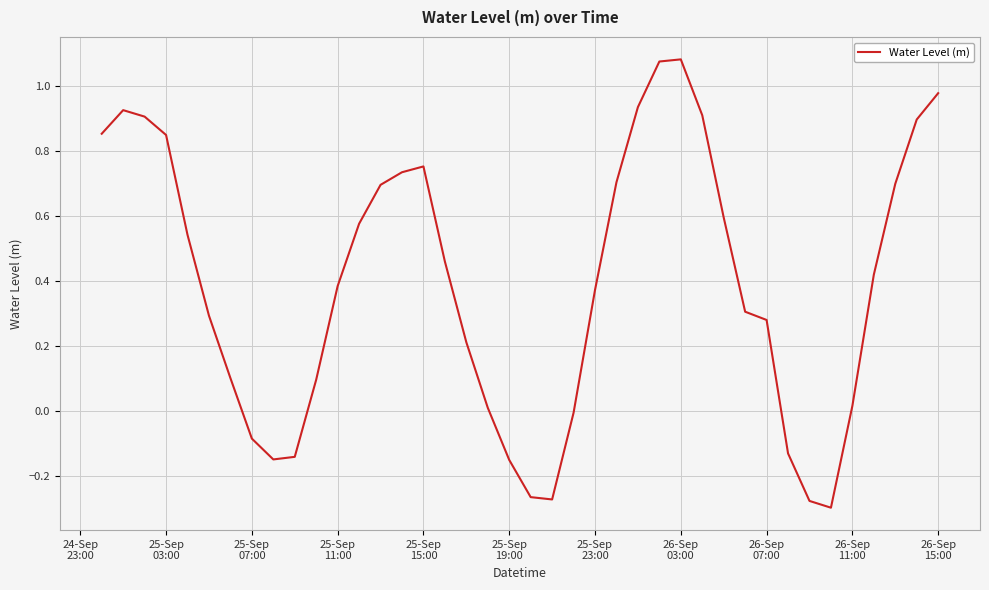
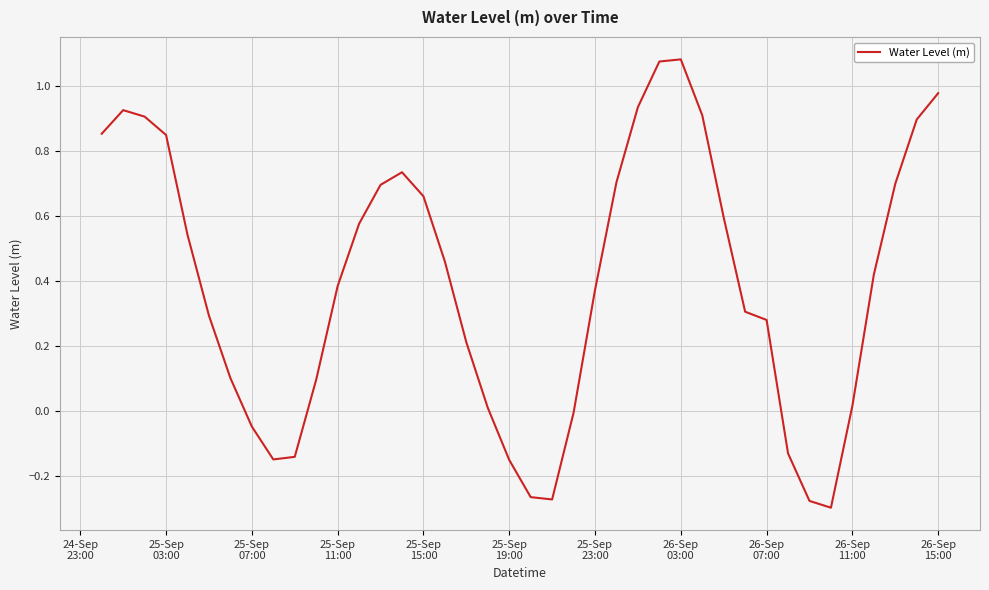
  {
    "25-Sep 03:00": 0.85,
-   "25-Sep 07:00": -0.09,
+   "25-Sep 07:00": -0.05,
    "25-Sep 11:00": 0.38,
-   "25-Sep 15:00": 0.75,
+   "25-Sep 15:00": 0.66,
    "25-Sep 19:00": -0.15,
    "25-Sep 23:00": 0.37,
    "26-Sep 03:00": 1.08,
    "26-Sep 07:00": 0.28,
    "26-Sep 11:00": 0.01,
    "26-Sep 15:00": 0.98
  }
